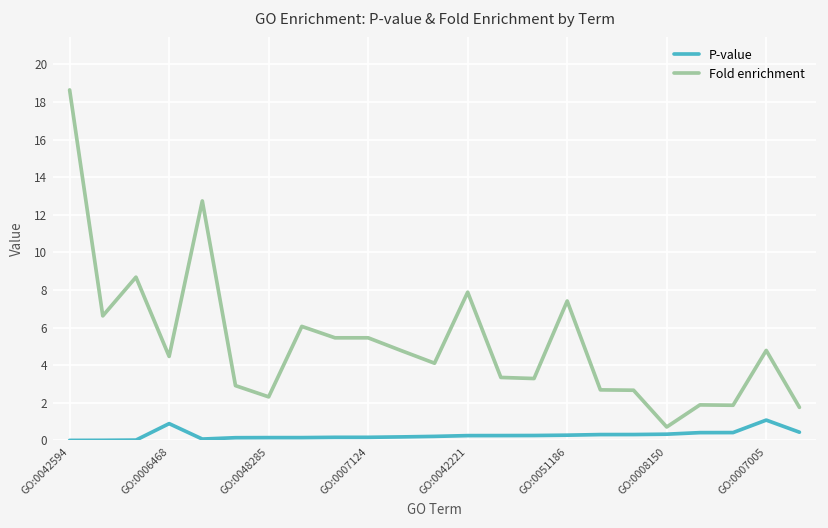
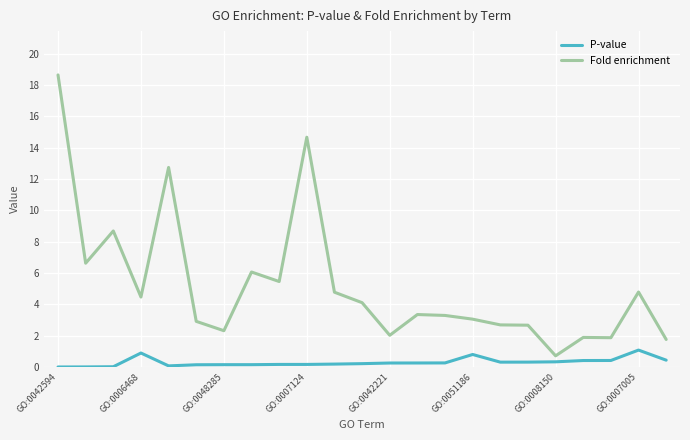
  {
    "P-value": {
      "GO:0042594": 0.0,
      "GO:0006468": 0.9,
      "GO:0048285": 0.2,
      "GO:0007124": 0.2,
      "GO:0042221": 0.3,
-     "GO:0051186": 0.3,
+     "GO:0051186": 0.8,
      "GO:0008150": 0.3,
      "GO:0007005": 1.1
    },
    "Fold enrichment": {
      "GO:0042594": 18.6,
      "GO:0006468": 4.5,
      "GO:0048285": 2.3,
-     "GO:0007124": 5.5,
-     "GO:0042221": 7.9,
-     "GO:0051186": 7.4,
+     "GO:0007124": 14.7,
+     "GO:0042221": 2.0,
+     "GO:0051186": 3.1,
      "GO:0008150": 0.7,
      "GO:0007005": 4.8
    }
  }
